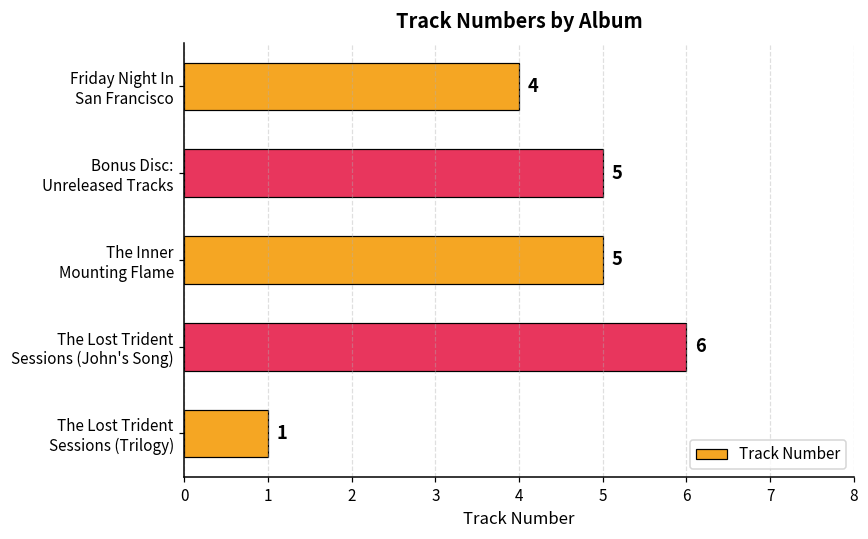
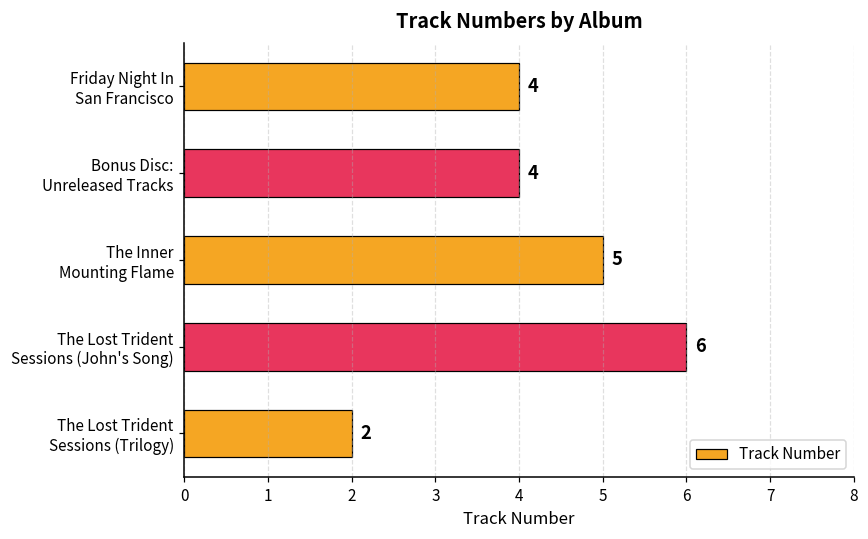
  {
    "Friday Night In San Francisco": 4,
-   "Bonus Disc: Unreleased Tracks": 5,
+   "Bonus Disc: Unreleased Tracks": 4,
    "The Inner Mounting Flame": 5,
    "The Lost Trident Sessions (John's Song)": 6,
-   "The Lost Trident Sessions (Trilogy)": 1
+   "The Lost Trident Sessions (Trilogy)": 2
  }
